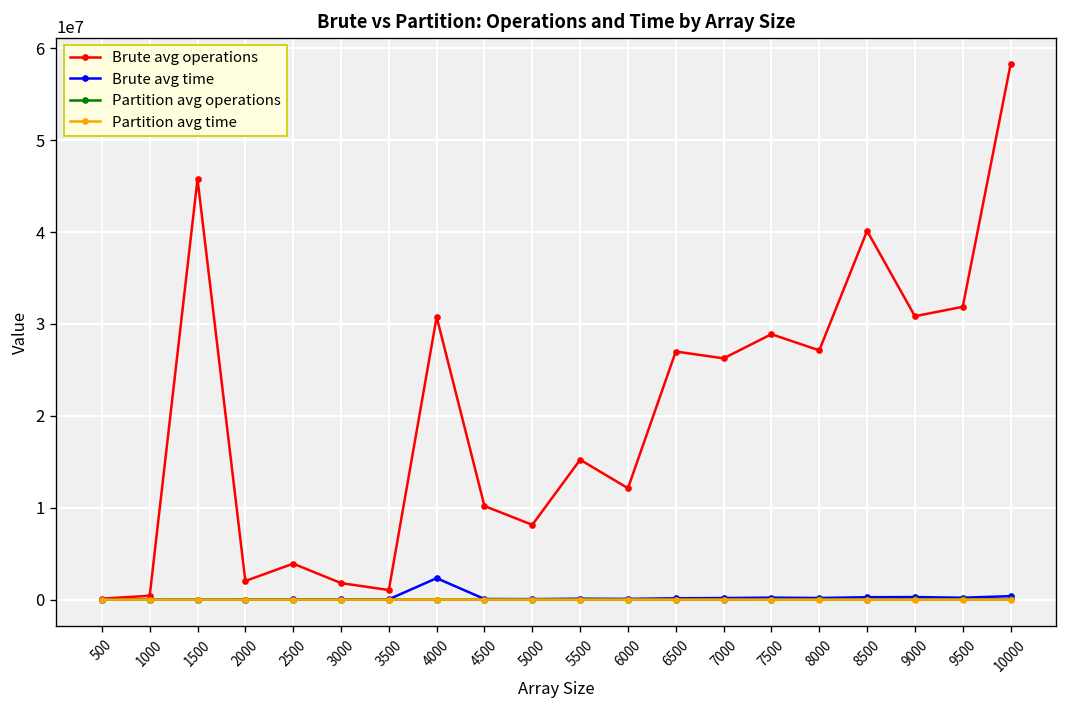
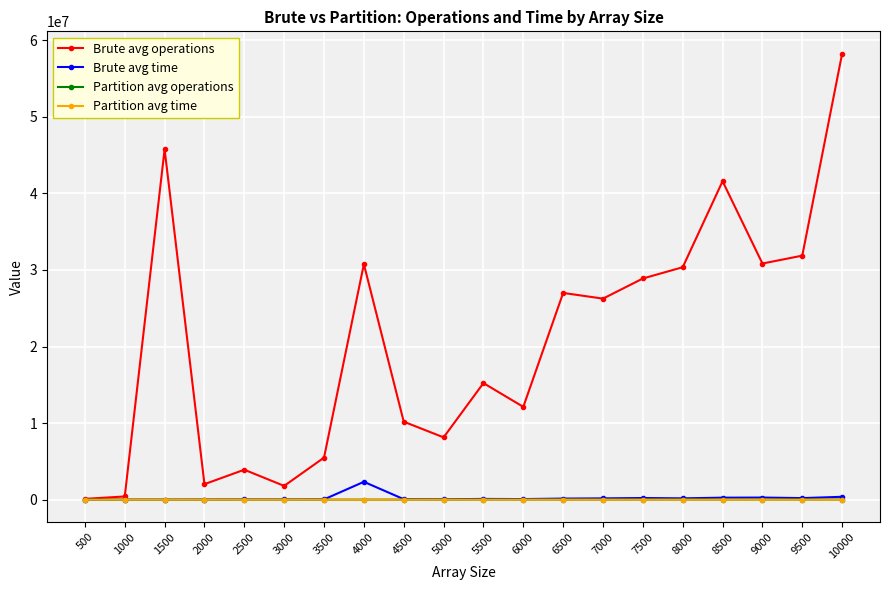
  {
    "Brute avg operations": {
      "1000": 0,
      "1500": 46000000,
      "2000": 2000000,
      "2500": 4000000,
      "3000": 2000000,
-     "3500": 1000000,
+     "3500": 5000000,
      "4000": 31000000,
      "4500": 10000000,
      "5000": 8000000,
      "5500": 15000000,
      "6000": 12000000,
      "6500": 27000000,
      "7000": 26000000,
      "7500": 29000000,
-     "8000": 27000000,
-     "8500": 40000000,
+     "8000": 30000000,
+     "8500": 42000000,
      "9000": 31000000,
      "9500": 32000000,
      "10000": 58000000
    },
    "Brute avg time": {
      "4000": 2000000,
      "10000": 0
    },
    "Partition avg time": {
      "4000": 0,
      "10000": 0
    }
  }
